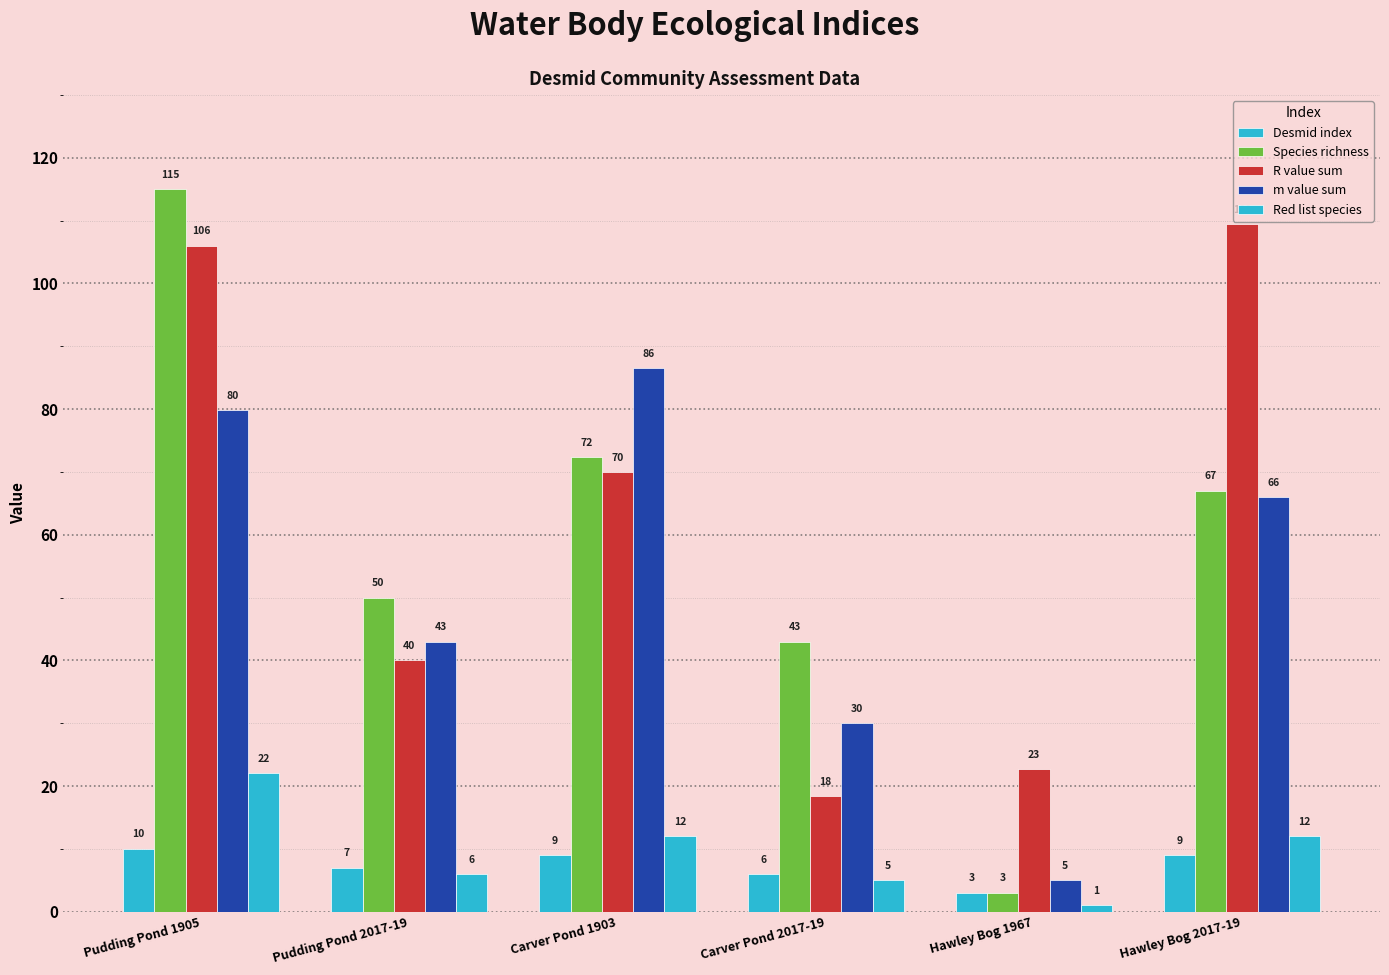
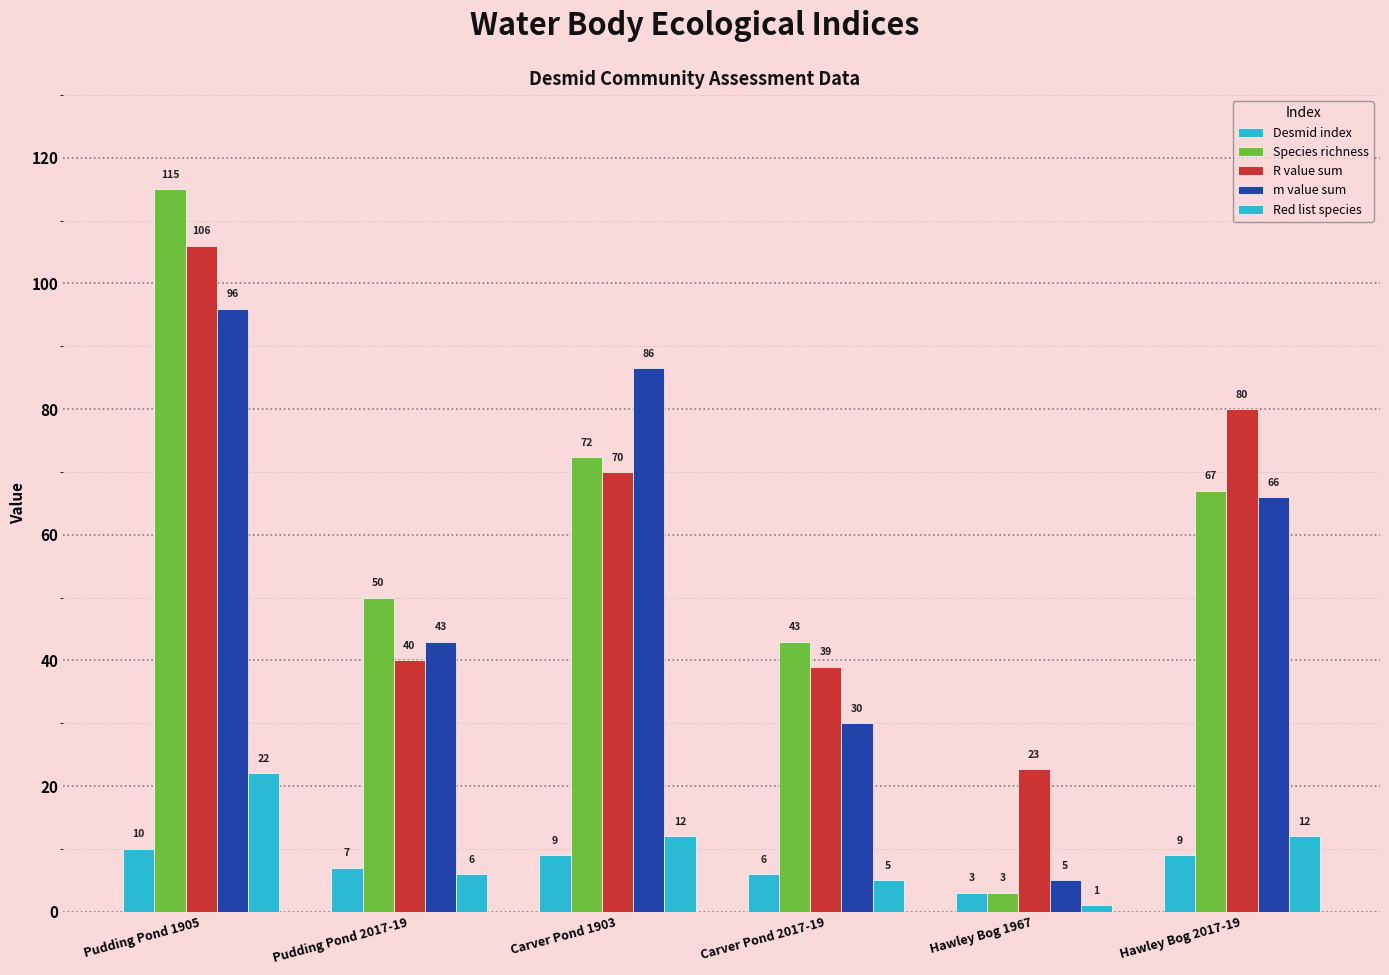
  {
    "Species richness": {
      "Pudding Pond 1905": 115,
      "Pudding Pond 2017-19": 50,
      "Carver Pond 1903": 72,
      "Carver Pond 2017-19": 43,
      "Hawley Bog 1967": 3,
      "Hawley Bog 2017-19": 67
    },
    "R value sum": {
      "Pudding Pond 1905": 106,
      "Pudding Pond 2017-19": 40,
      "Carver Pond 1903": 70,
-     "Carver Pond 2017-19": 18,
+     "Carver Pond 2017-19": 39,
      "Hawley Bog 1967": 23,
-     "Hawley Bog 2017-19": 109
+     "Hawley Bog 2017-19": 80
    },
    "m value sum": {
-     "Pudding Pond 1905": 80,
+     "Pudding Pond 1905": 96,
      "Pudding Pond 2017-19": 43,
      "Carver Pond 1903": 86,
      "Carver Pond 2017-19": 30,
      "Hawley Bog 1967": 5,
      "Hawley Bog 2017-19": 66
    }
  }
